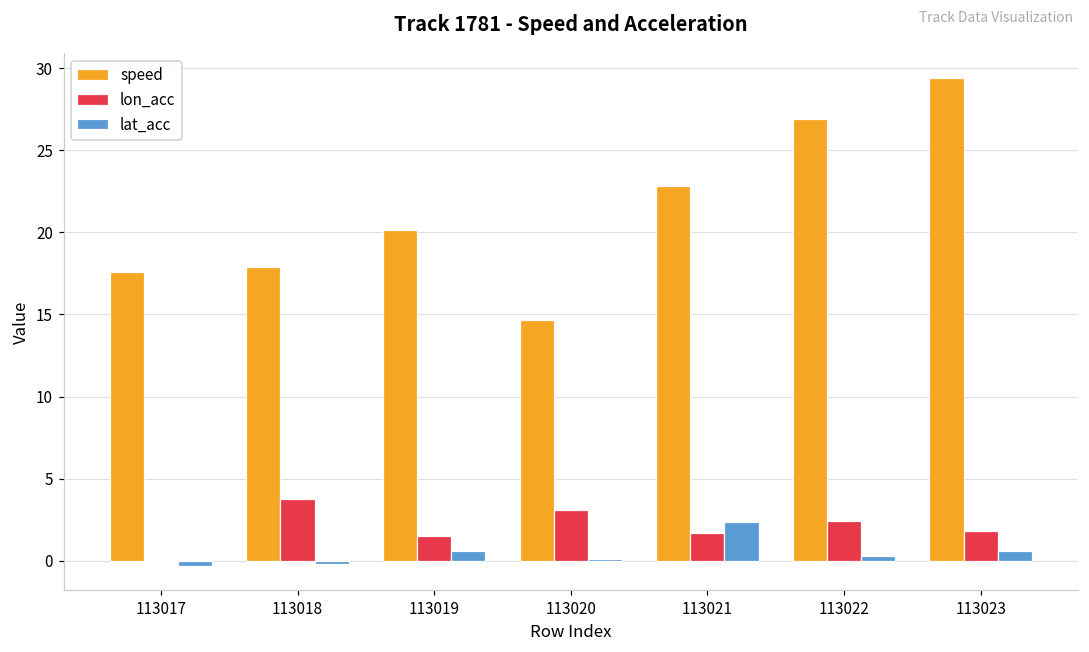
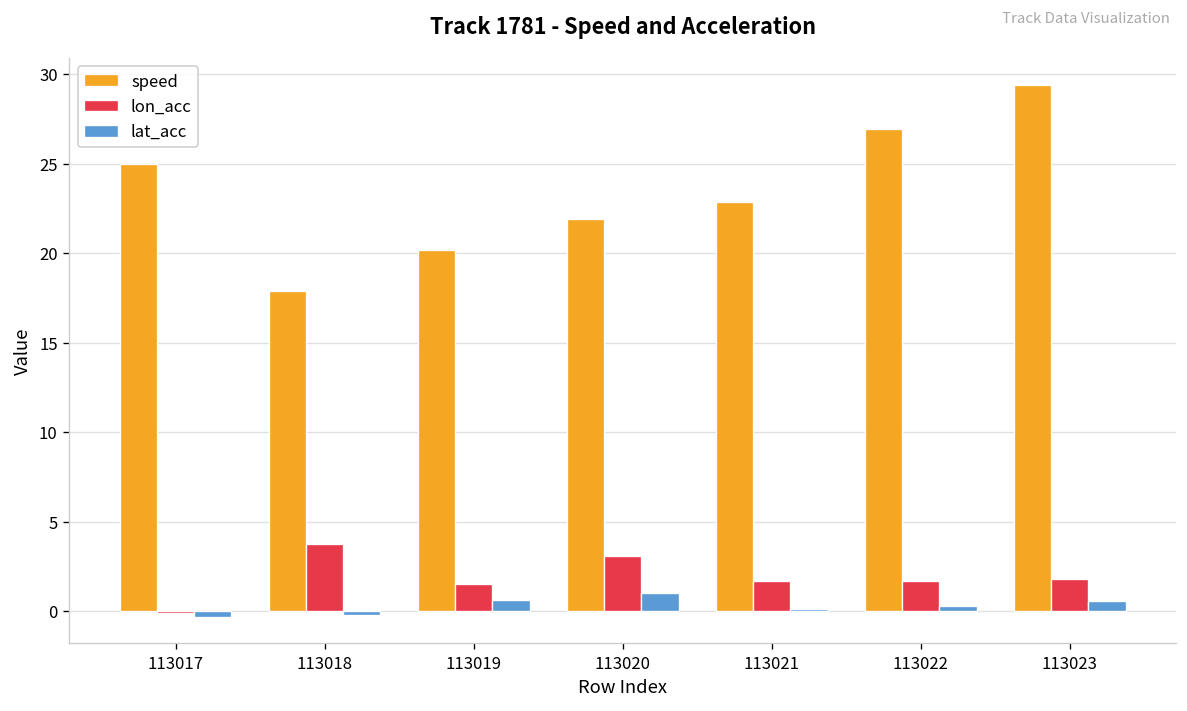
  {
    "speed": {
-     "113017": 17.6,
+     "113017": 25.0,
      "113018": 17.9,
      "113019": 20.2,
-     "113020": 14.6,
+     "113020": 21.9,
      "113021": 22.8,
      "113022": 26.9,
      "113023": 29.4
    },
    "lon_acc": {
      "113018": 3.7,
      "113019": 1.5,
      "113020": 3.1,
      "113021": 1.7,
-     "113022": 2.4,
+     "113022": 1.7,
      "113023": 1.8
    },
    "lat_acc": {
      "113017": -0.3,
      "113018": -0.2,
      "113019": 0.6,
-     "113020": 0.1,
-     "113021": 2.3,
+     "113020": 1.0,
+     "113021": 0.2,
      "113022": 0.3,
      "113023": 0.6
    }
  }
